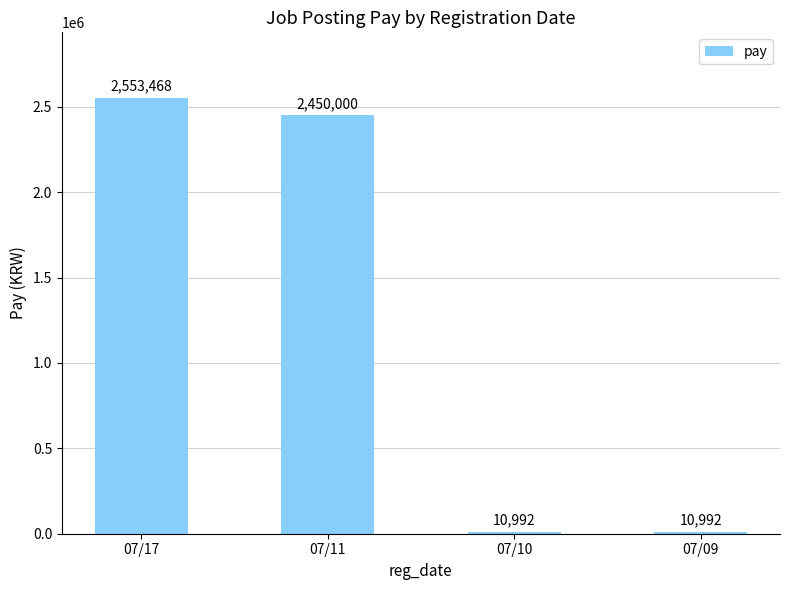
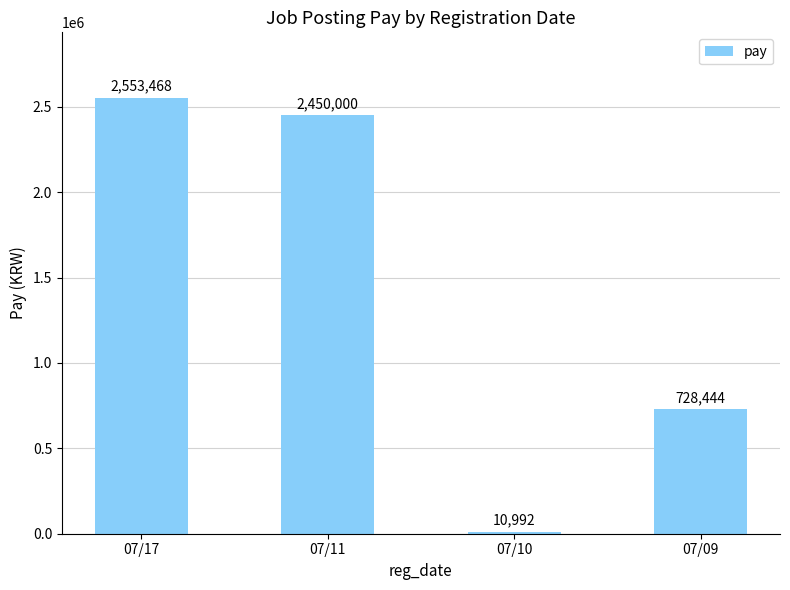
  {
    "07/17": "2,553,468",
    "07/11": "2,450,000",
    "07/10": "10,992",
-   "07/09": "10,992"
+   "07/09": "728,444"
  }
